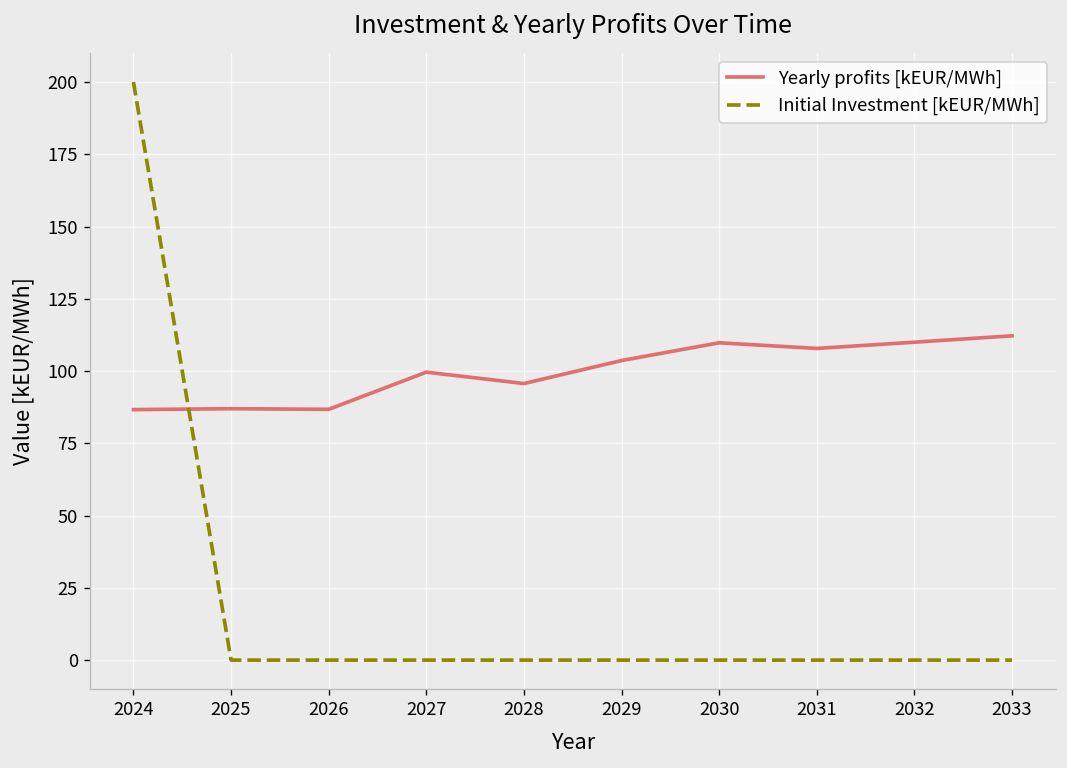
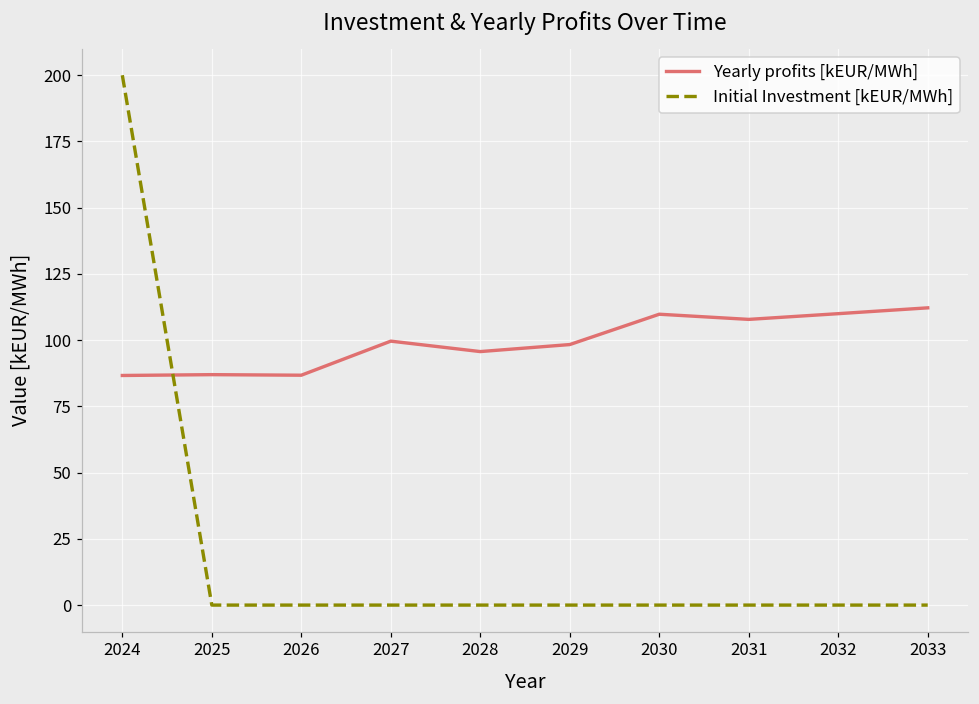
  {
    "Yearly profits [kEUR/MWh]": {
      "2024": 87,
      "2025": 87,
      "2026": 87,
      "2027": 100,
      "2028": 96,
-     "2029": 104,
+     "2029": 98,
      "2030": 110,
      "2031": 108,
      "2032": 110,
      "2033": 112
    },
    "Initial Investment [kEUR/MWh]": {
      "2024": 200,
      "2025": 0,
      "2026": 0,
      "2027": 0,
      "2028": 0,
      "2029": 0,
      "2030": 0,
      "2031": 0,
      "2032": 0,
      "2033": 0
    }
  }
